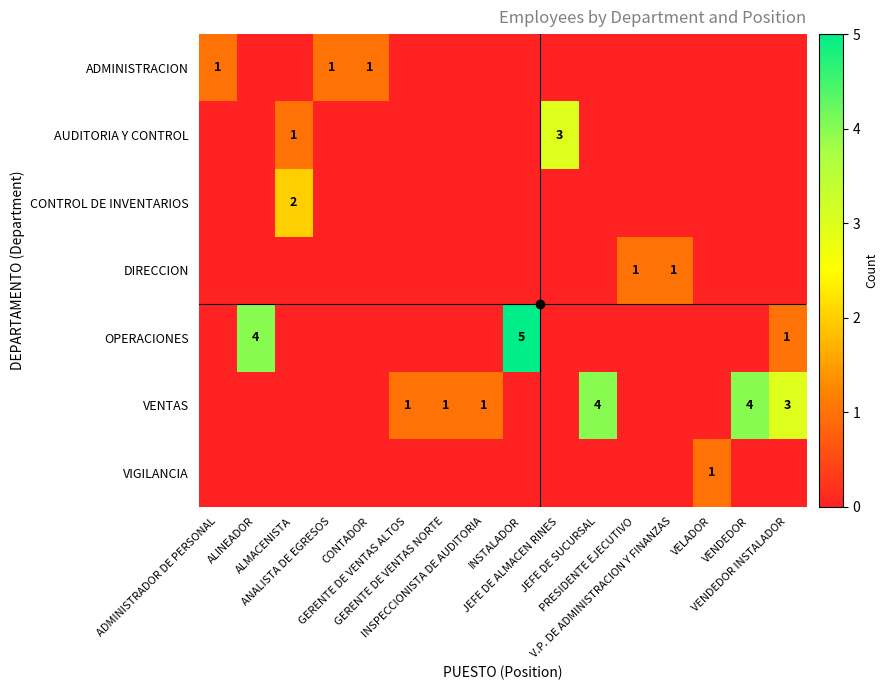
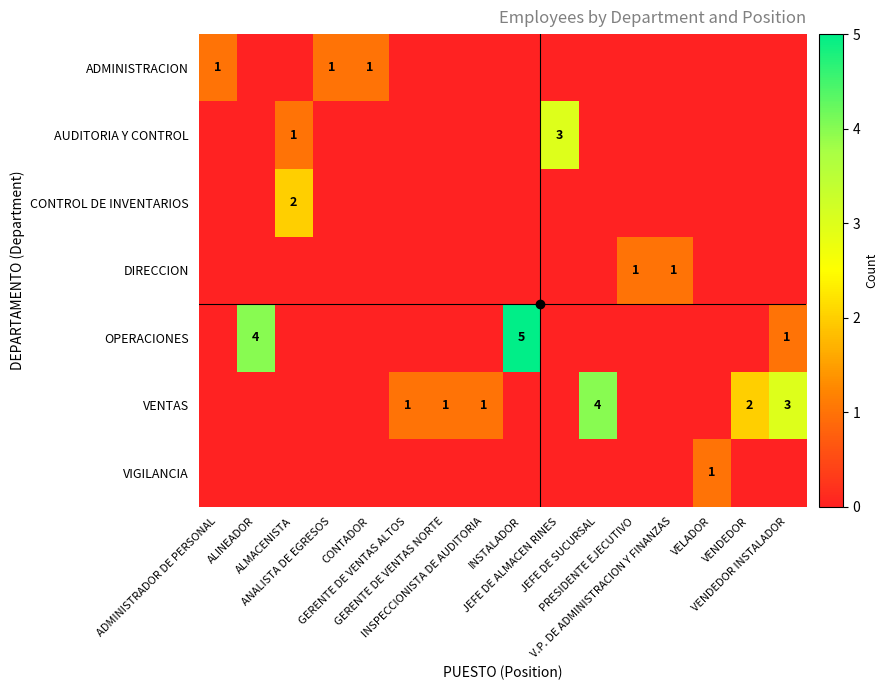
  {
    "ADMINISTRACION": {
      "ADMINISTRADOR DE PERSONAL": 1,
      "ANALISTA DE EGRESOS": 1,
      "CONTADOR": 1
    },
    "AUDITORIA Y CONTROL": {
      "ALMACENISTA": 1,
      "JEFE DE ALMACEN RINES": 3
    },
    "CONTROL DE INVENTARIOS": {
      "ALMACENISTA": 2
    },
    "DIRECCION": {
      "PRESIDENTE EJECUTIVO": 1,
      "V.P. DE ADMINISTRACION Y FINANZAS": 1
    },
    "OPERACIONES": {
      "ALINEADOR": 4,
      "INSTALADOR": 5,
      "VENDEDOR INSTALADOR": 1
    },
    "VENTAS": {
      "GERENTE DE VENTAS ALTOS": 1,
      "GERENTE DE VENTAS NORTE": 1,
      "INSPECCIONISTA DE AUDITORIA": 1,
      "JEFE DE SUCURSAL": 4,
-     "VENDEDOR": 4,
+     "VENDEDOR": 2,
      "VENDEDOR INSTALADOR": 3
    },
    "VIGILANCIA": {
      "VELADOR": 1
    }
  }
